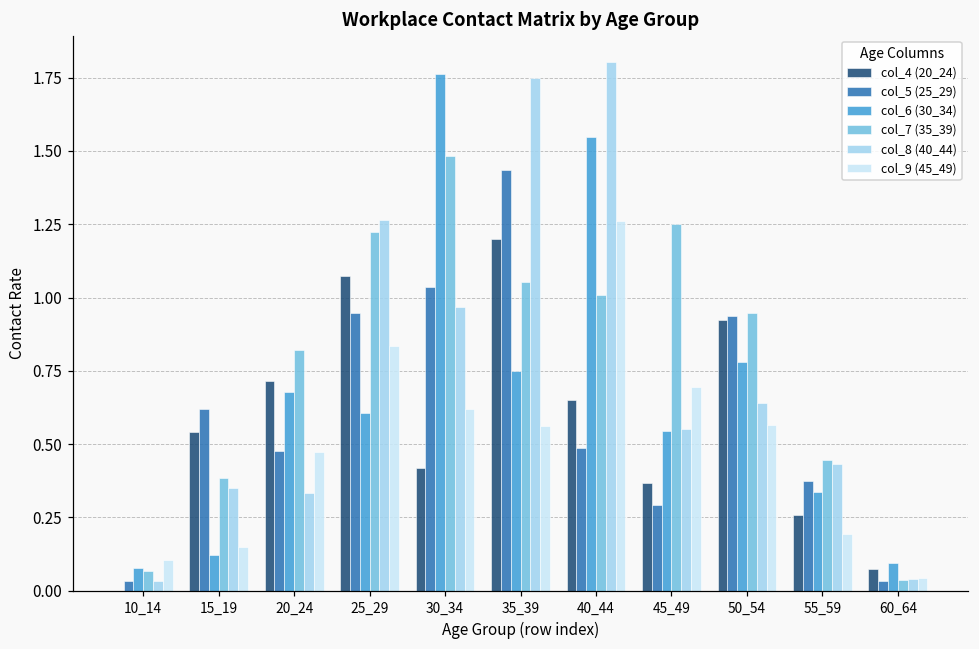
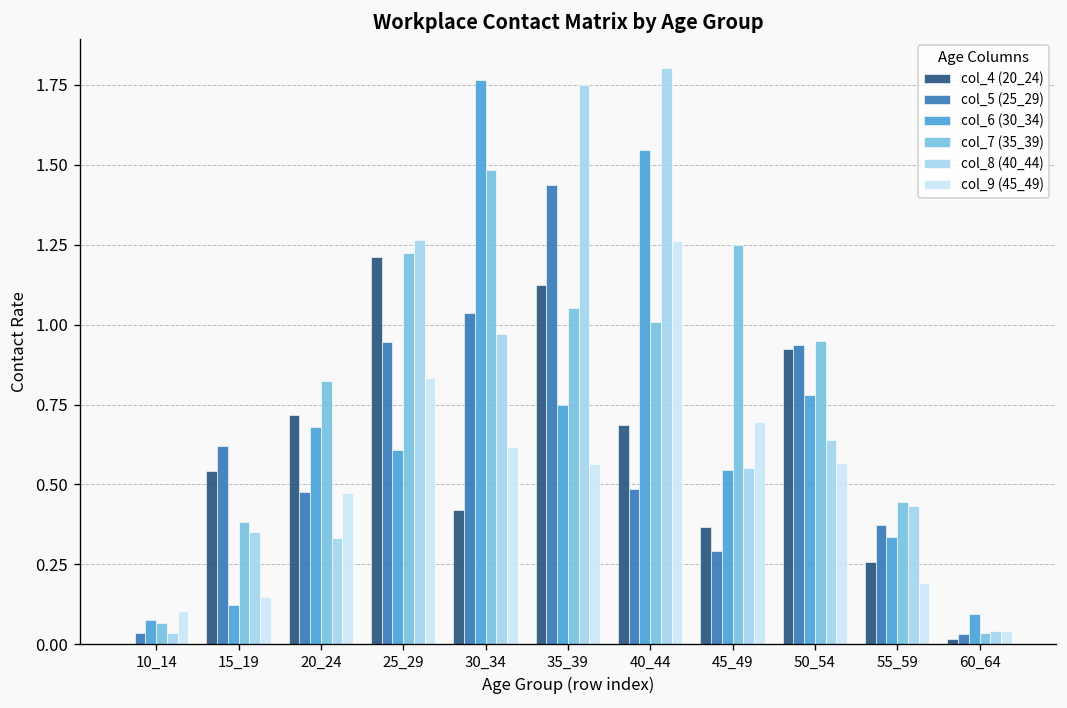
  {
    "col_4 (20_24)": {
      "10_14": 0.00,
      "15_19": 0.54,
      "20_24": 0.72,
-     "25_29": 1.07,
+     "25_29": 1.21,
      "30_34": 0.42,
-     "35_39": 1.20,
-     "40_44": 0.65,
+     "35_39": 1.12,
+     "40_44": 0.69,
      "45_49": 0.37,
      "50_54": 0.92,
      "55_59": 0.26,
-     "60_64": 0.07
+     "60_64": 0.02
    }
  }
